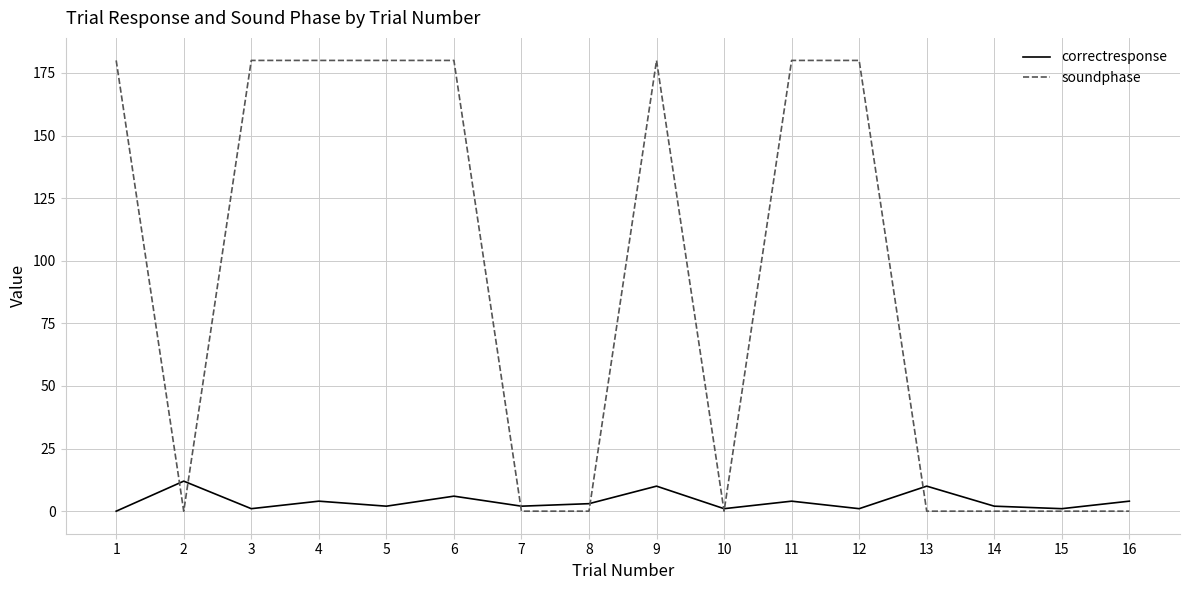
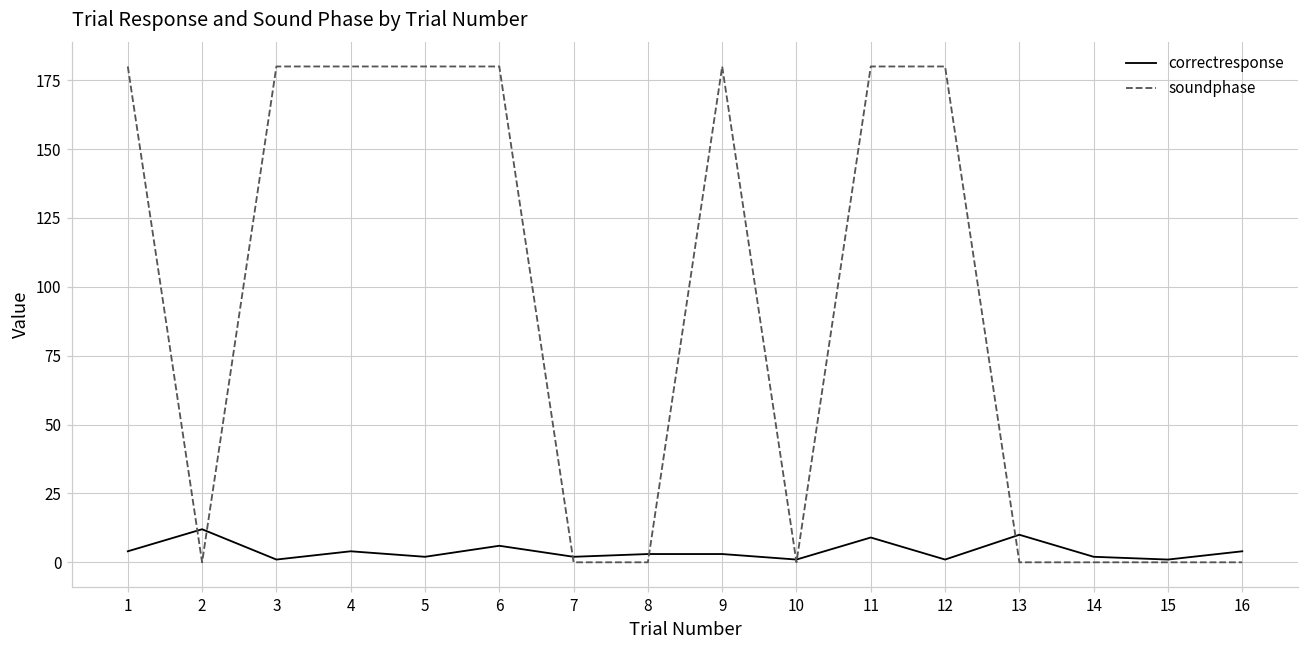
  {
    "correctresponse": {
-     "1": 0,
+     "1": 4,
      "2": 12,
      "3": 1,
      "4": 4,
      "5": 2,
      "6": 6,
      "7": 2,
      "8": 3,
-     "9": 10,
-     "11": 4,
+     "9": 3,
+     "11": 9,
      "12": 1,
      "13": 10,
      "14": 2,
      "16": 4
    },
    "soundphase": {
      "1": 180,
      "2": 0,
      "3": 180,
      "4": 180,
      "5": 180,
      "6": 180,
      "7": 0,
      "8": 0,
      "9": 180,
      "11": 180,
      "12": 180,
      "13": 0,
      "14": 0,
      "16": 0
    }
  }
